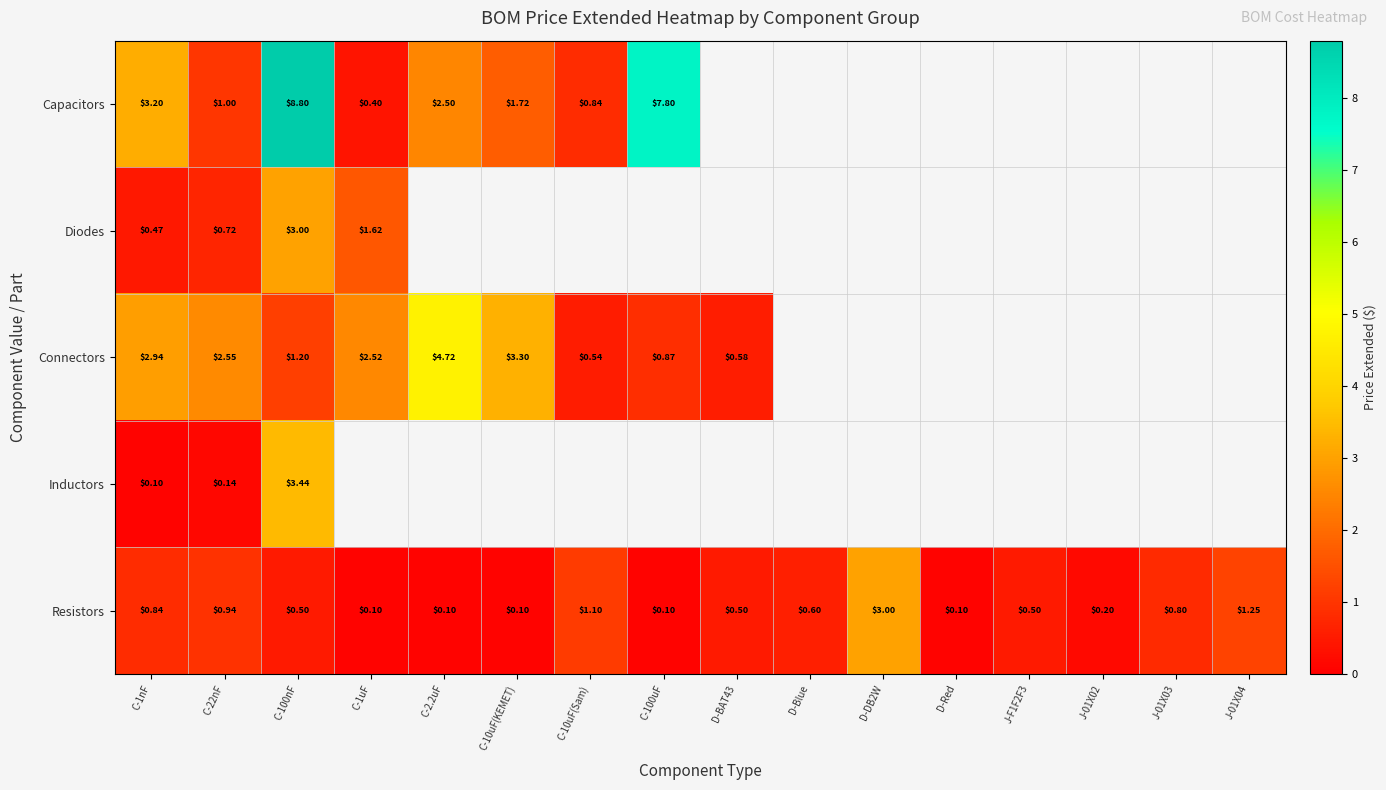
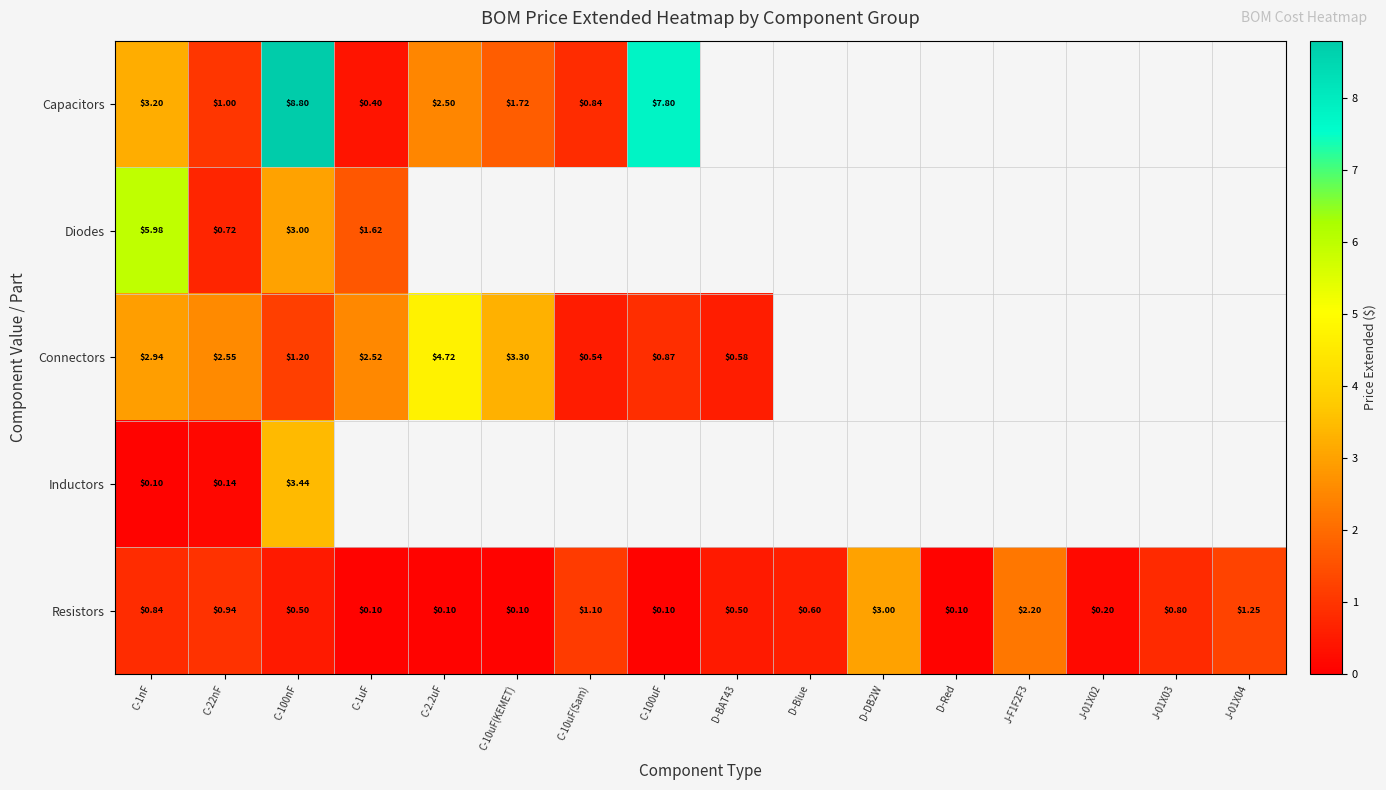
  {
    "Capacitors": {
      "C-1nF": "$3.20",
      "C-22nF": "$1.00",
      "C-100nF": "$8.80",
      "C-1uF": "$0.40",
      "C-2.2uF": "$2.50",
      "C-10uF(KEMET)": "$1.72",
      "C-10uF(Sam)": "$0.84",
      "C-100uF": "$7.80"
    },
    "Diodes": {
-     "C-1nF": "$0.47",
+     "C-1nF": "$5.98",
      "C-22nF": "$0.72",
      "C-100nF": "$3.00",
      "C-1uF": "$1.62"
    },
    "Connectors": {
      "C-1nF": "$2.94",
      "C-22nF": "$2.55",
      "C-100nF": "$1.20",
      "C-1uF": "$2.52",
      "C-2.2uF": "$4.72",
      "C-10uF(KEMET)": "$3.30",
      "C-10uF(Sam)": "$0.54",
      "C-100uF": "$0.87",
      "D-BAT43": "$0.58"
    },
    "Inductors": {
      "C-1nF": "$0.10",
      "C-22nF": "$0.14",
      "C-100nF": "$3.44"
    },
    "Resistors": {
      "C-1nF": "$0.84",
      "C-22nF": "$0.94",
      "C-100nF": "$0.50",
      "C-1uF": "$0.10",
      "C-2.2uF": "$0.10",
      "C-10uF(KEMET)": "$0.10",
      "C-10uF(Sam)": "$1.10",
      "C-100uF": "$0.10",
      "D-BAT43": "$0.50",
      "D-Blue": "$0.60",
      "D-DB2W": "$3.00",
      "D-Red": "$0.10",
-     "J-F1F2F3": "$0.50",
+     "J-F1F2F3": "$2.20",
      "J-01X02": "$0.20",
      "J-01X03": "$0.80",
      "J-01X04": "$1.25"
    }
  }
